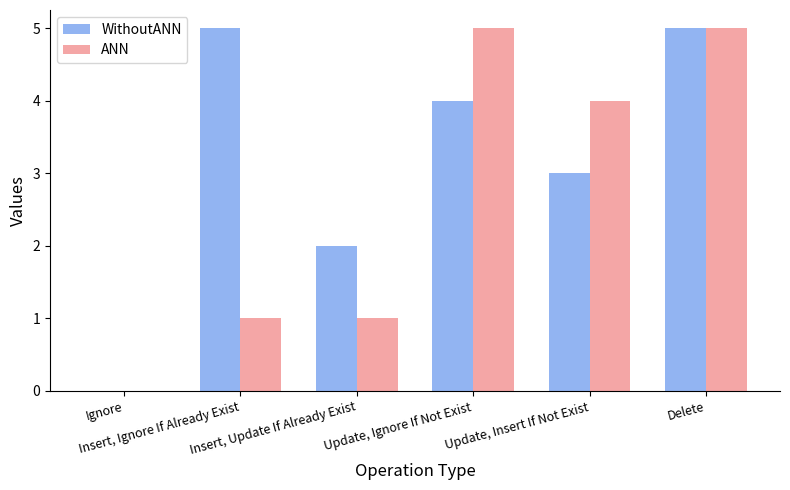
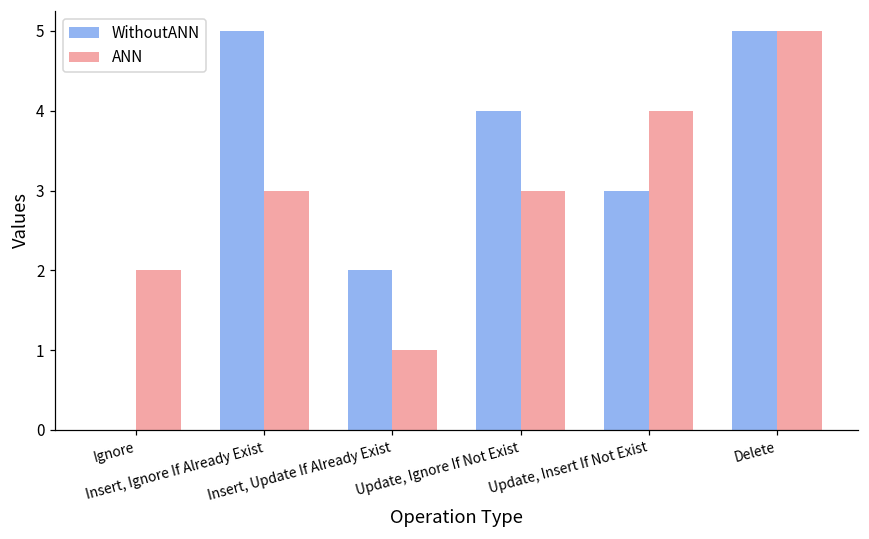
  {
    "WithoutANN": {
      "Ignore": 0,
      "Insert, Ignore If Already Exist": 5,
      "Insert, Update If Already Exist": 2,
      "Update, Ignore If Not Exist": 4,
      "Update, Insert If Not Exist": 3,
      "Delete": 5
    },
    "ANN": {
-     "Ignore": 0,
-     "Insert, Ignore If Already Exist": 1,
+     "Ignore": 2,
+     "Insert, Ignore If Already Exist": 3,
      "Insert, Update If Already Exist": 1,
-     "Update, Ignore If Not Exist": 5,
+     "Update, Ignore If Not Exist": 3,
      "Update, Insert If Not Exist": 4,
      "Delete": 5
    }
  }
